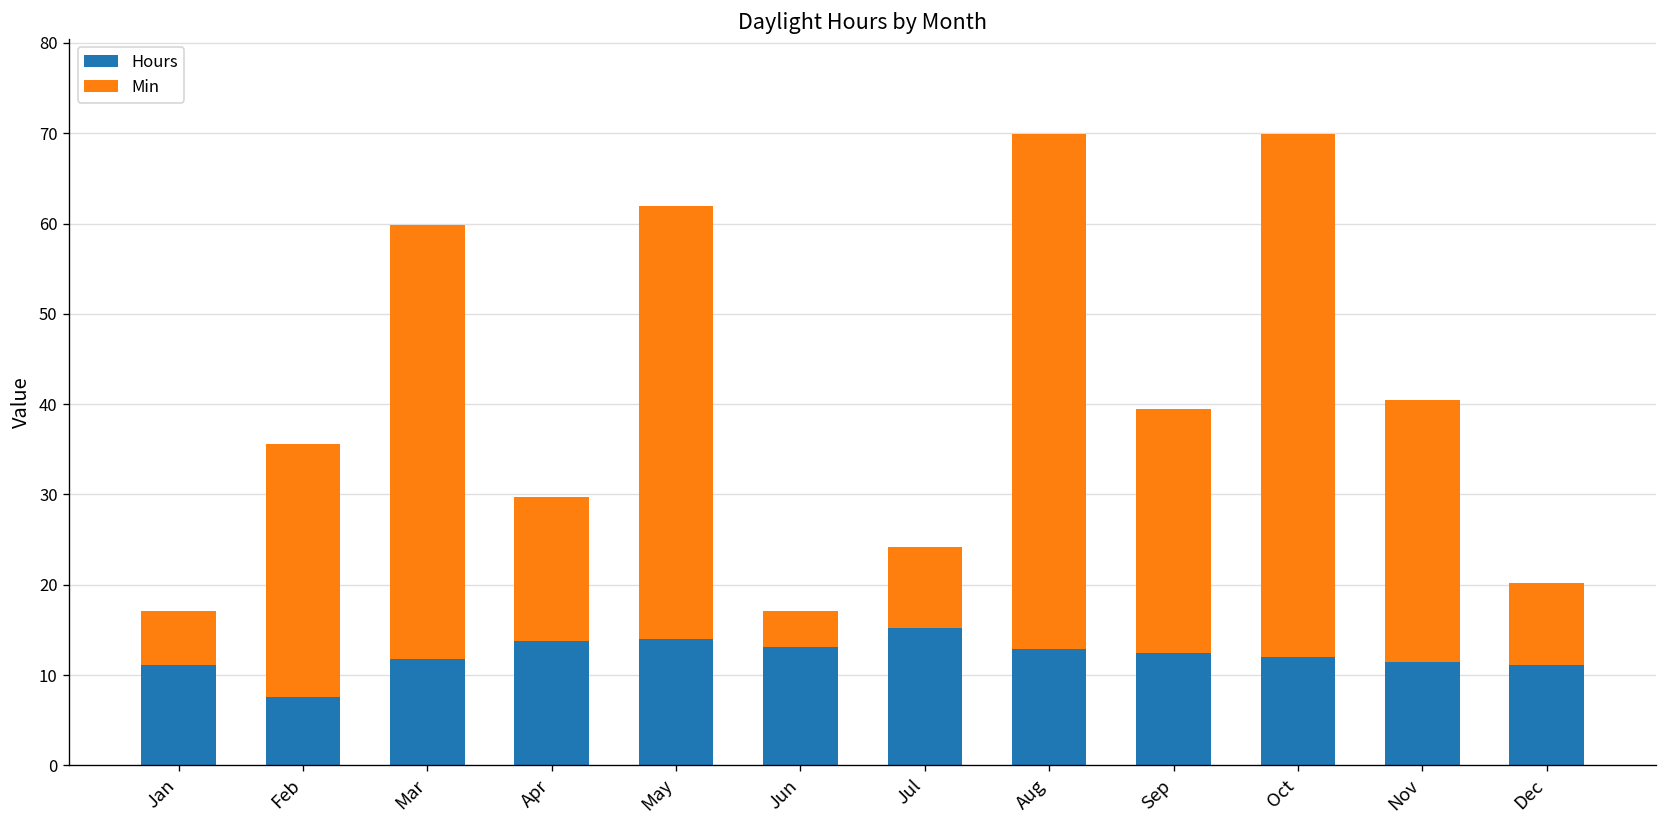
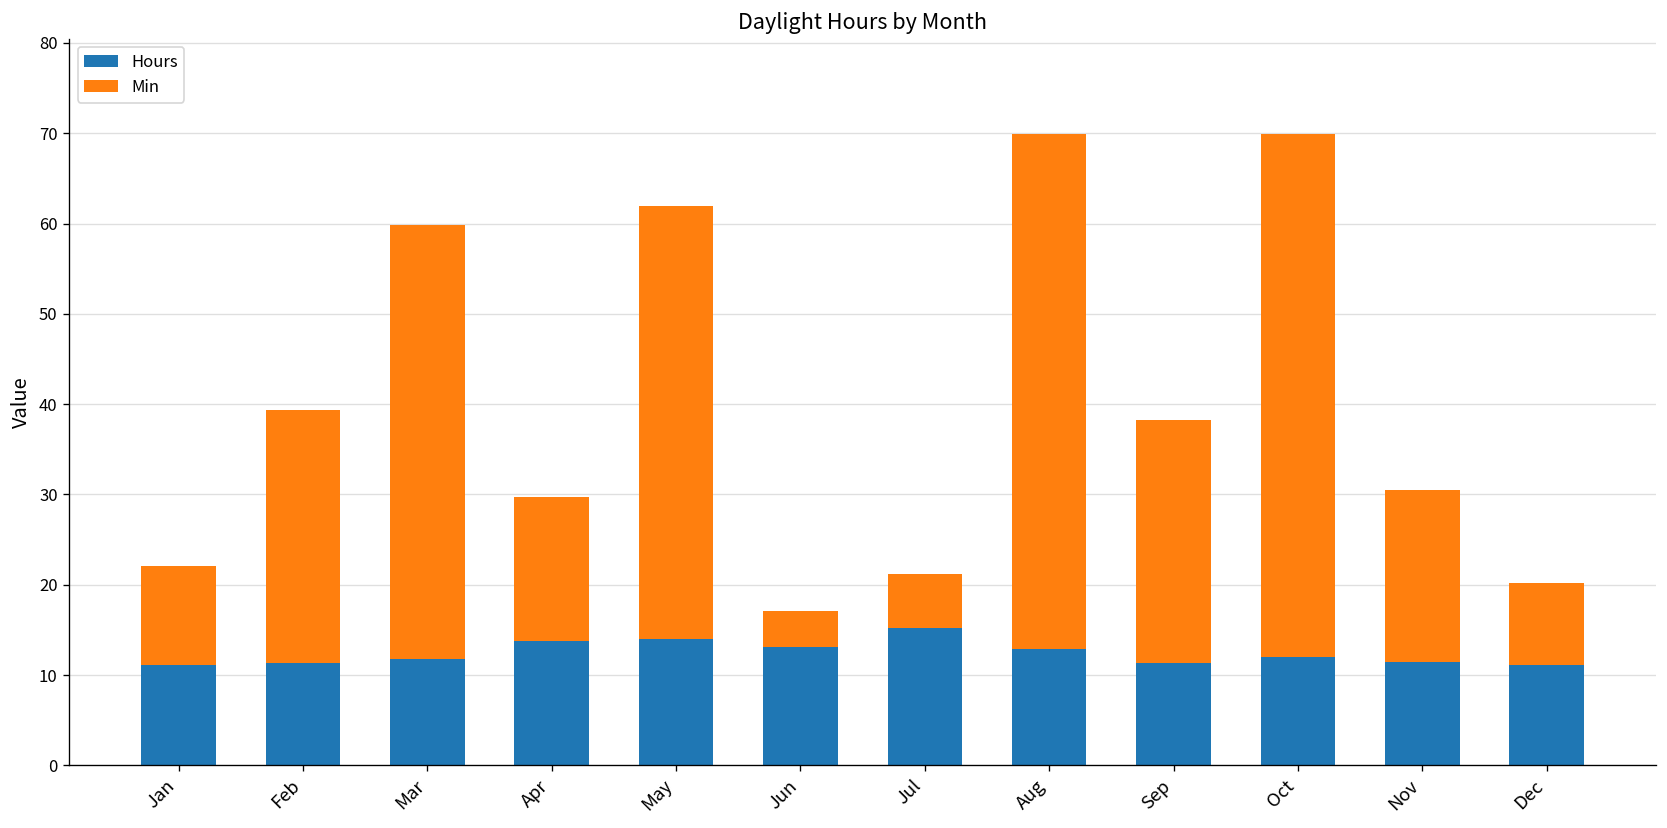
  {
    "Hours": {
      "Jan": 11,
-     "Feb": 8,
+     "Feb": 11,
      "Mar": 12,
      "Apr": 14,
      "May": 14,
      "Jun": 13,
      "Jul": 15,
      "Aug": 13,
-     "Sep": 12,
+     "Sep": 11,
      "Oct": 12,
      "Nov": 11,
      "Dec": 11
    },
    "Min": {
-     "Jan": 6,
+     "Jan": 11,
      "Feb": 28,
      "Mar": 48,
      "Apr": 16,
      "May": 48,
      "Jun": 4,
-     "Jul": 9,
+     "Jul": 6,
      "Aug": 57,
      "Sep": 27,
      "Oct": 58,
-     "Nov": 29,
+     "Nov": 19,
      "Dec": 9
    }
  }
